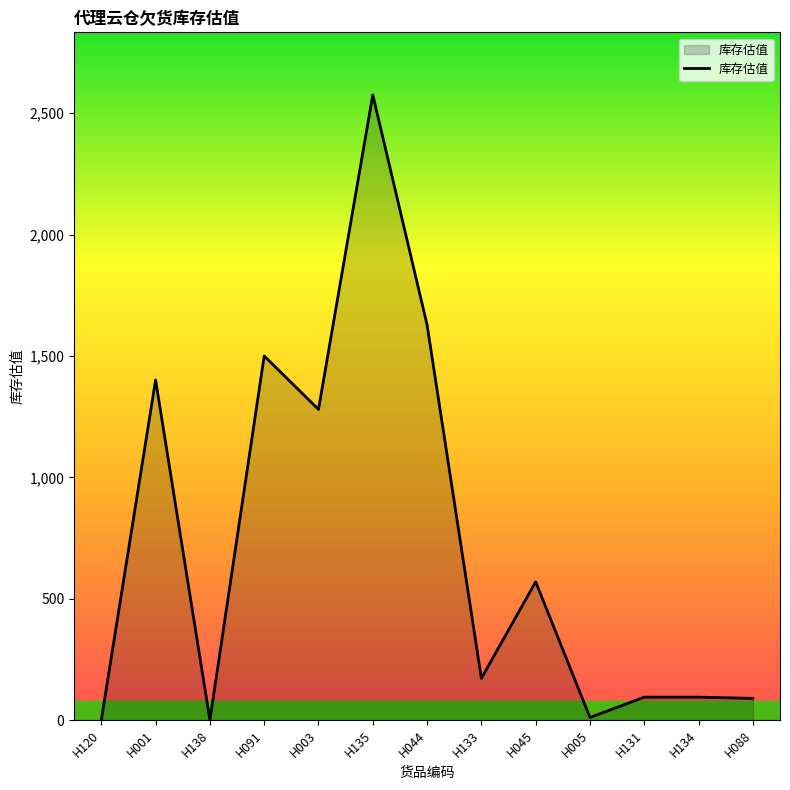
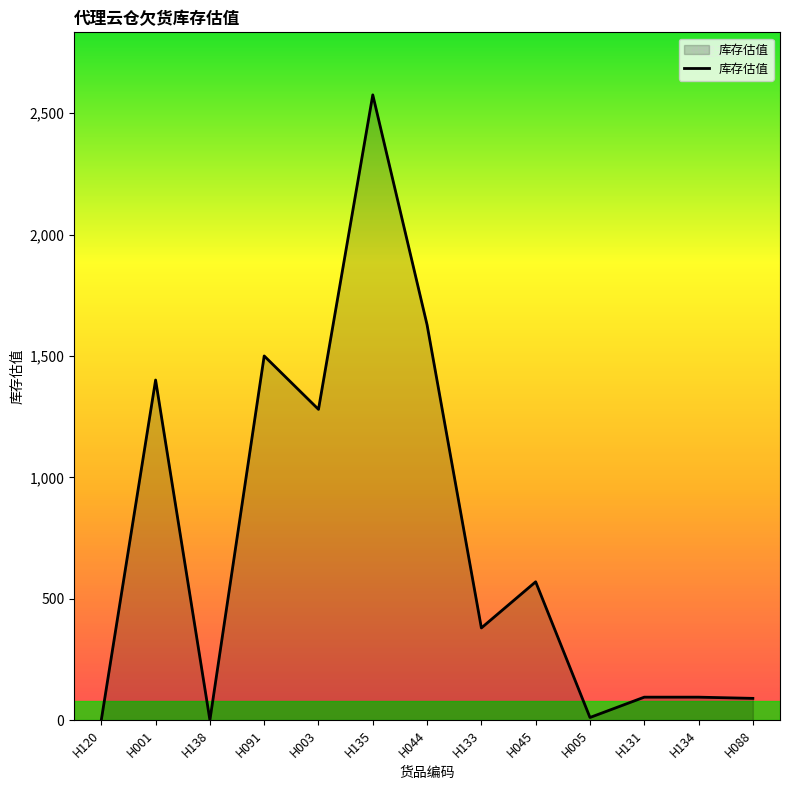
  {
    "H001": "1,400",
    "H091": "1,500",
    "H003": "1,280",
    "H135": "2,580",
    "H044": "1,630",
-   "H133": "170",
+   "H133": "380",
    "H045": "570",
    "H131": "100",
    "H134": "100",
    "H088": "90"
  }
